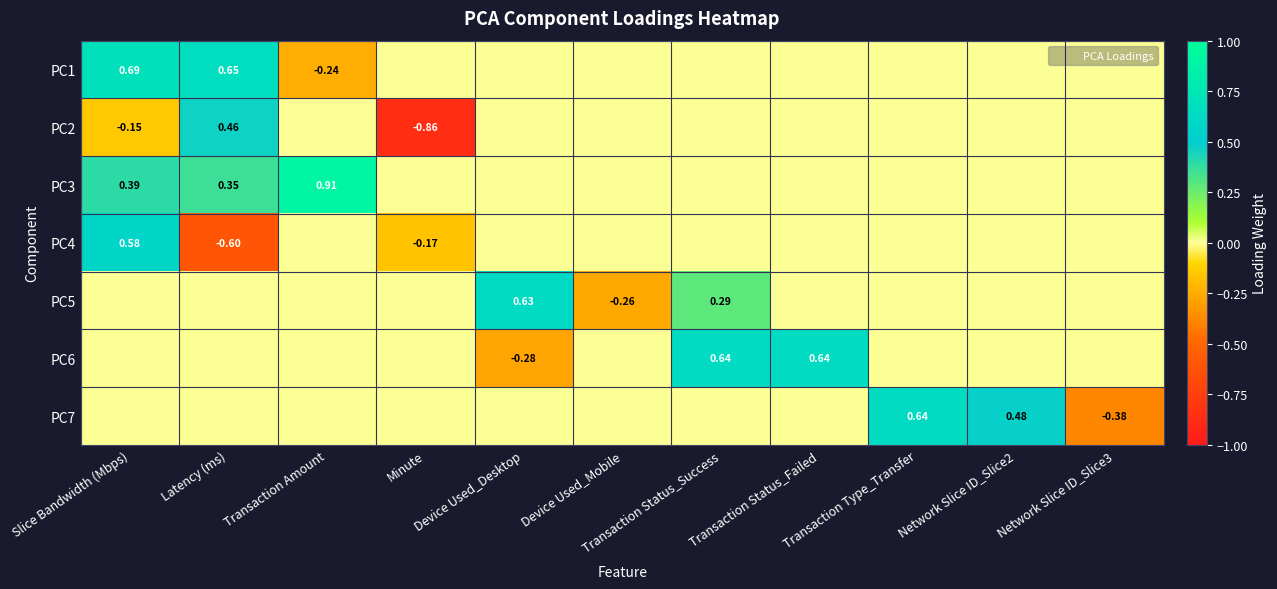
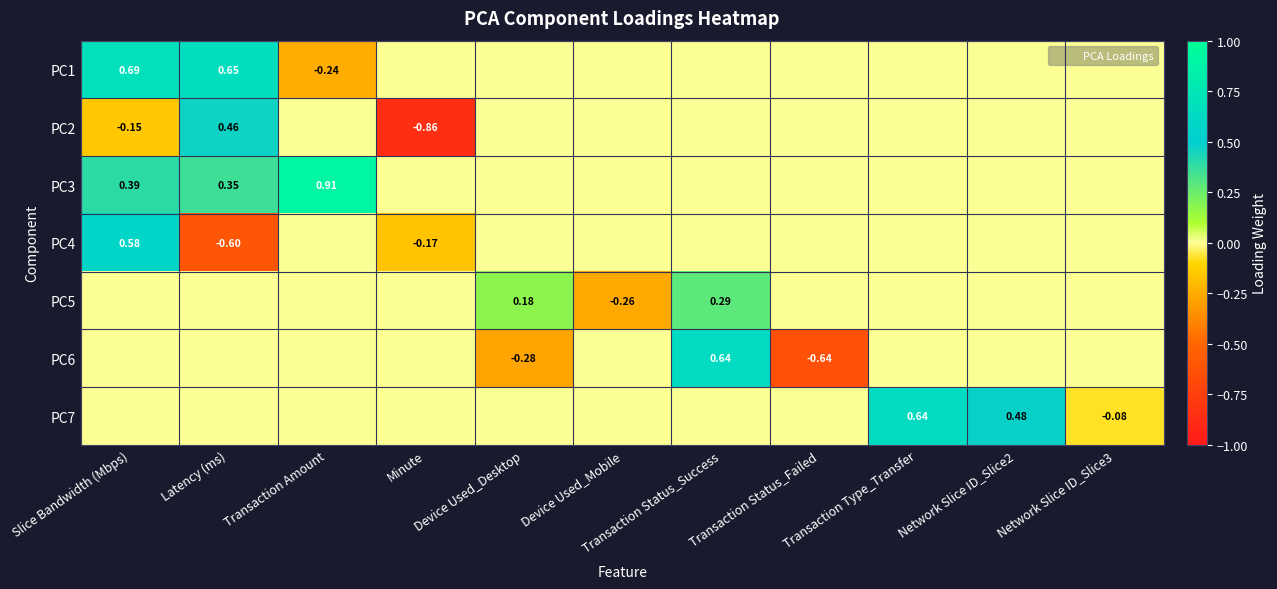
  {
    "PC1": {
      "Slice Bandwidth (Mbps)": 0.69,
      "Latency (ms)": 0.65,
      "Transaction Amount": -0.24
    },
    "PC2": {
      "Slice Bandwidth (Mbps)": -0.15,
      "Latency (ms)": 0.46,
      "Minute": -0.86
    },
    "PC3": {
      "Slice Bandwidth (Mbps)": 0.39,
      "Latency (ms)": 0.35,
      "Transaction Amount": 0.91
    },
    "PC4": {
      "Slice Bandwidth (Mbps)": 0.58,
      "Latency (ms)": -0.60,
      "Minute": -0.17
    },
    "PC5": {
-     "Device Used_Desktop": 0.63,
+     "Device Used_Desktop": 0.18,
      "Device Used_Mobile": -0.26,
      "Transaction Status_Success": 0.29
    },
    "PC6": {
      "Device Used_Desktop": -0.28,
      "Transaction Status_Success": 0.64,
-     "Transaction Status_Failed": 0.64
+     "Transaction Status_Failed": -0.64
    },
    "PC7": {
      "Transaction Type_Transfer": 0.64,
      "Network Slice ID_Slice2": 0.48,
-     "Network Slice ID_Slice3": -0.38
+     "Network Slice ID_Slice3": -0.08
    }
  }
